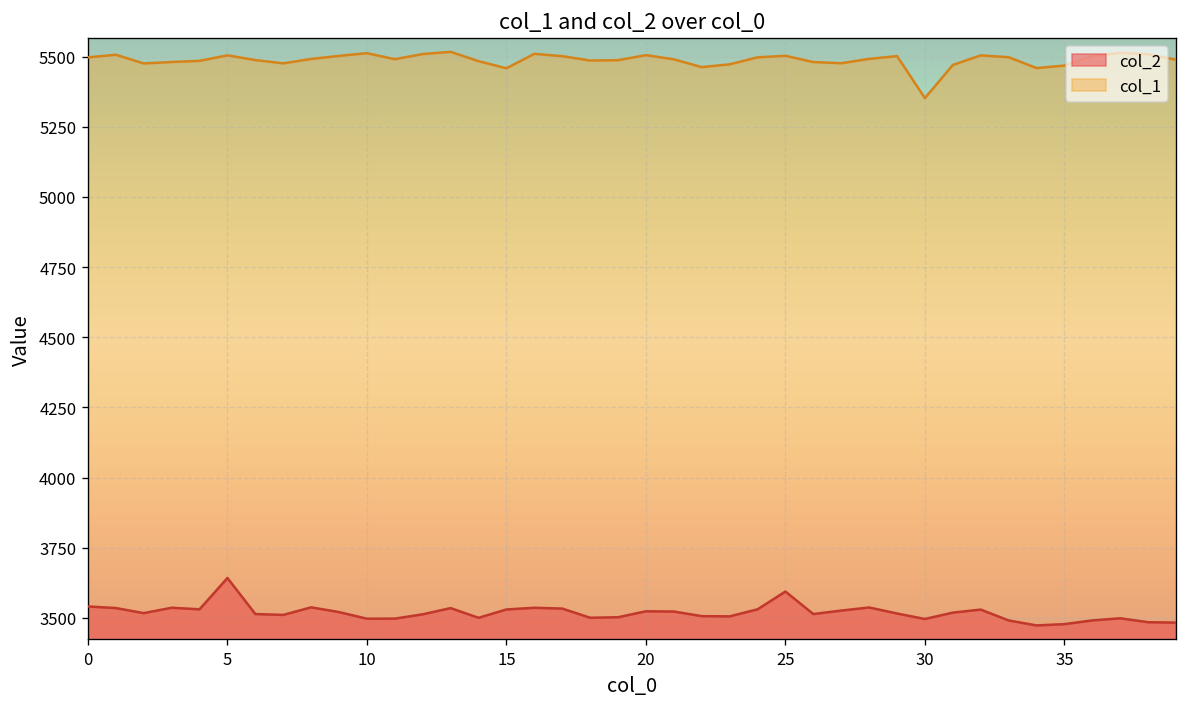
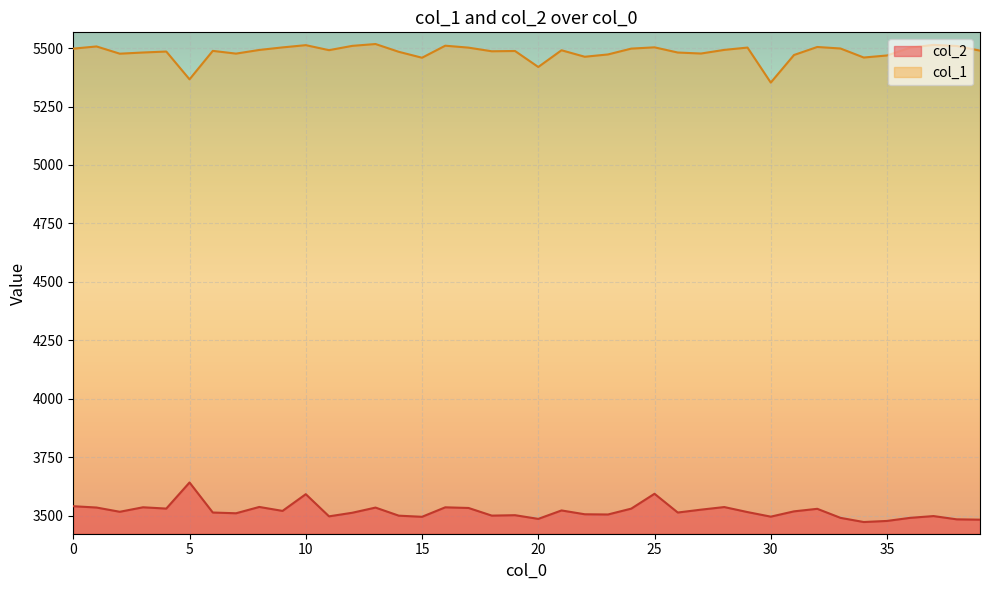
  {
    "col_2": {
      "0": 3540,
      "5": 3640,
-     "10": 3500,
-     "15": 3530,
-     "20": 3520,
+     "10": 3590,
+     "15": 3500,
+     "20": 3490,
      "25": 3590,
      "30": 3500,
      "35": 3480
    },
    "col_1": {
      "0": 5500,
-     "5": 5500,
+     "5": 5370,
      "10": 5510,
      "15": 5460,
-     "20": 5510,
+     "20": 5420,
      "25": 5500,
      "30": 5350,
      "35": 5470
    }
  }
